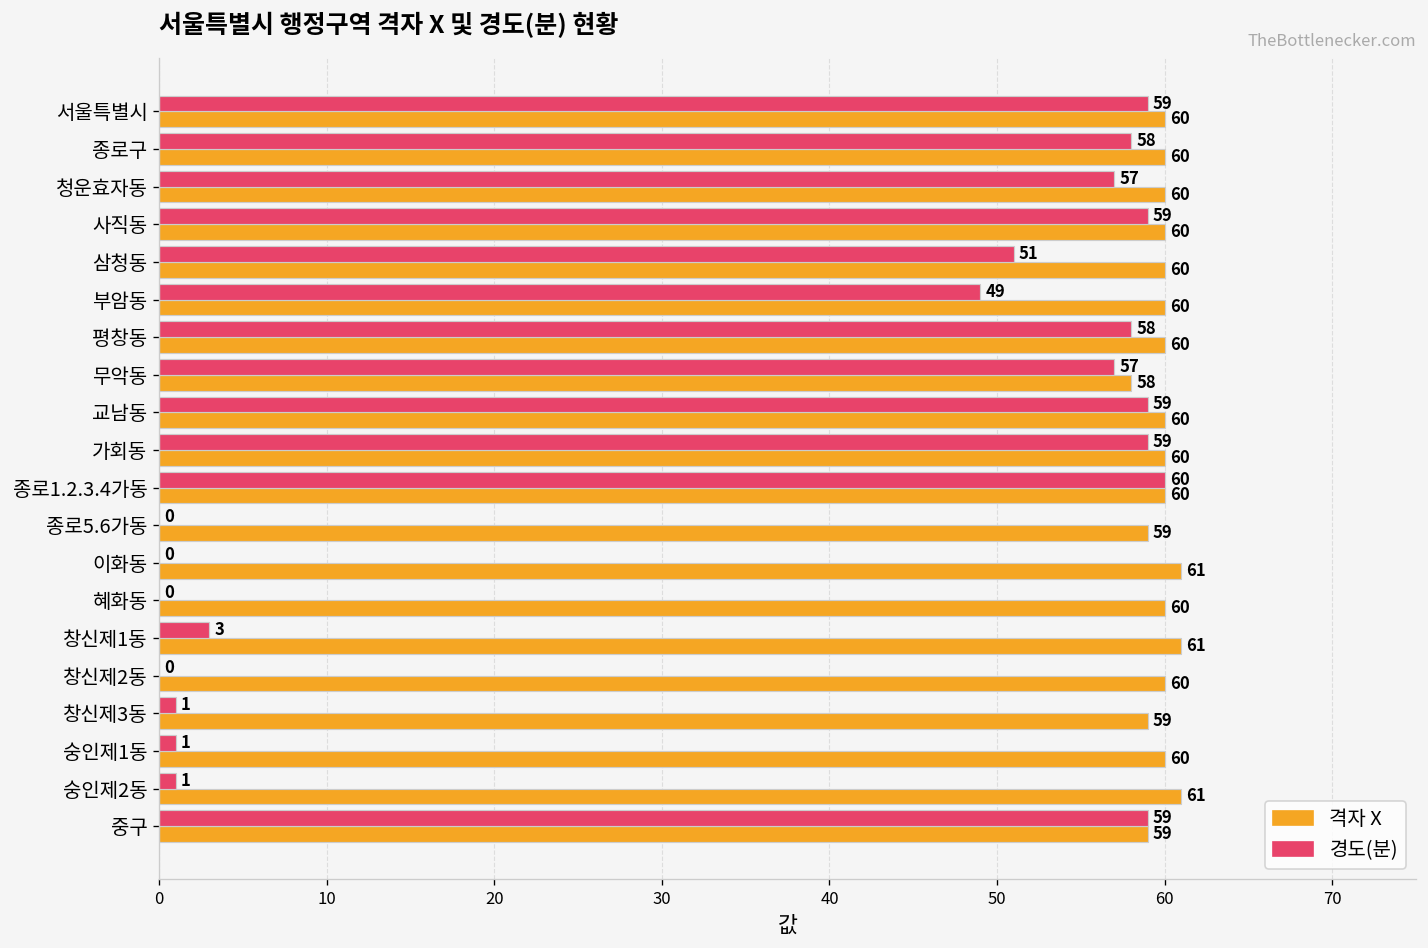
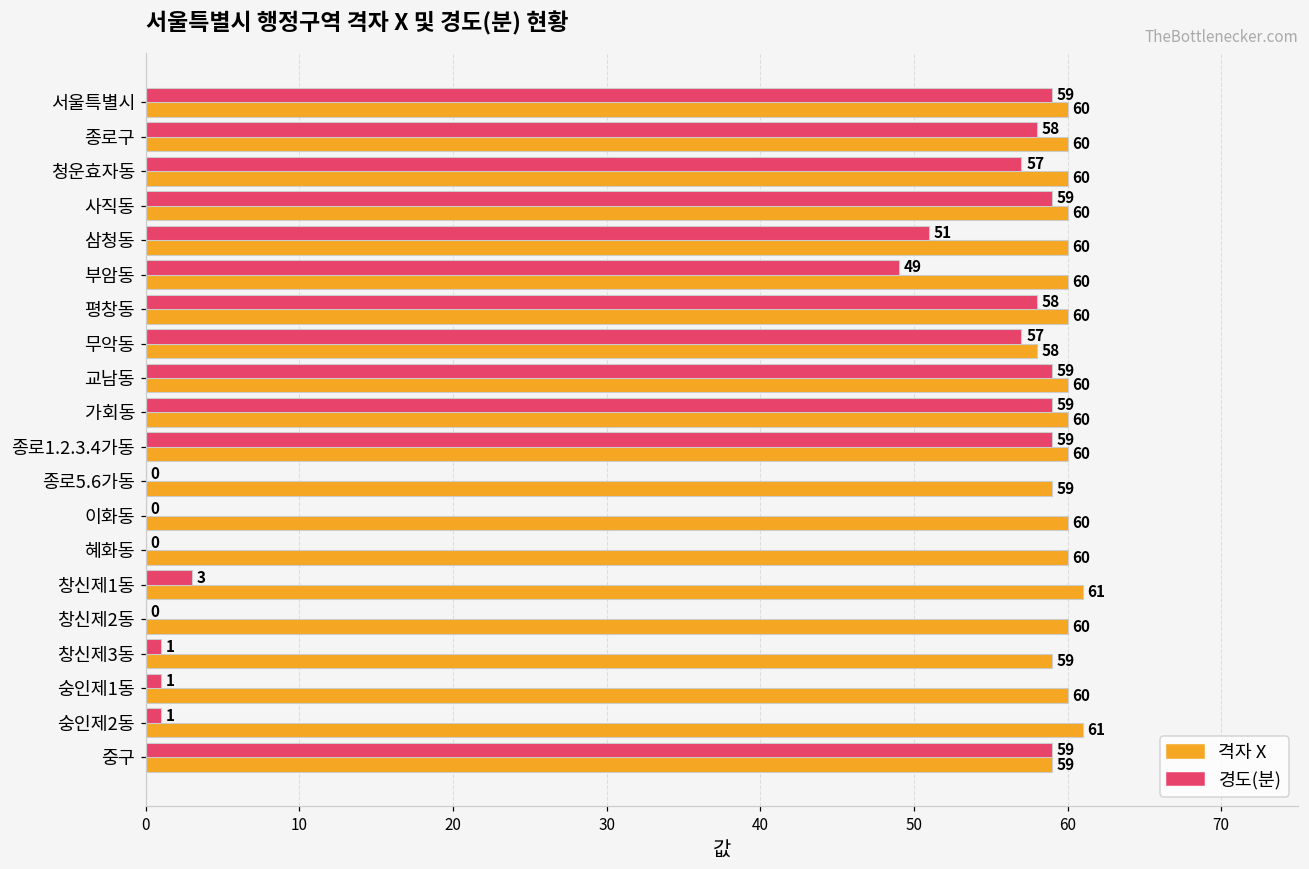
  {
    "격자 X": {
      "서울특별시": 60,
      "종로구": 60,
      "청운효자동": 60,
      "사직동": 60,
      "삼청동": 60,
      "부암동": 60,
      "평창동": 60,
      "무악동": 58,
      "교남동": 60,
      "가회동": 60,
      "종로1.2.3.4가동": 60,
      "종로5.6가동": 59,
-     "이화동": 61,
+     "이화동": 60,
      "혜화동": 60,
      "창신제1동": 61,
      "창신제2동": 60,
      "창신제3동": 59,
      "숭인제1동": 60,
      "숭인제2동": 61,
      "중구": 59
    },
    "경도(분)": {
      "서울특별시": 59,
      "종로구": 58,
      "청운효자동": 57,
      "사직동": 59,
      "삼청동": 51,
      "부암동": 49,
      "평창동": 58,
      "무악동": 57,
      "교남동": 59,
      "가회동": 59,
-     "종로1.2.3.4가동": 60,
+     "종로1.2.3.4가동": 59,
      "종로5.6가동": 0,
      "이화동": 0,
      "혜화동": 0,
      "창신제1동": 3,
      "창신제2동": 0,
      "창신제3동": 1,
      "숭인제1동": 1,
      "숭인제2동": 1,
      "중구": 59
    }
  }
